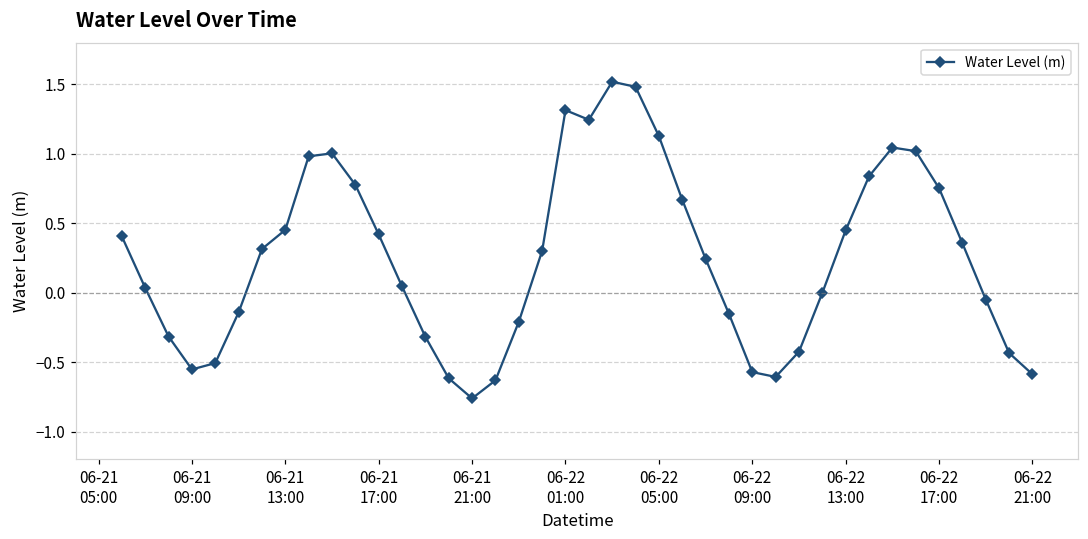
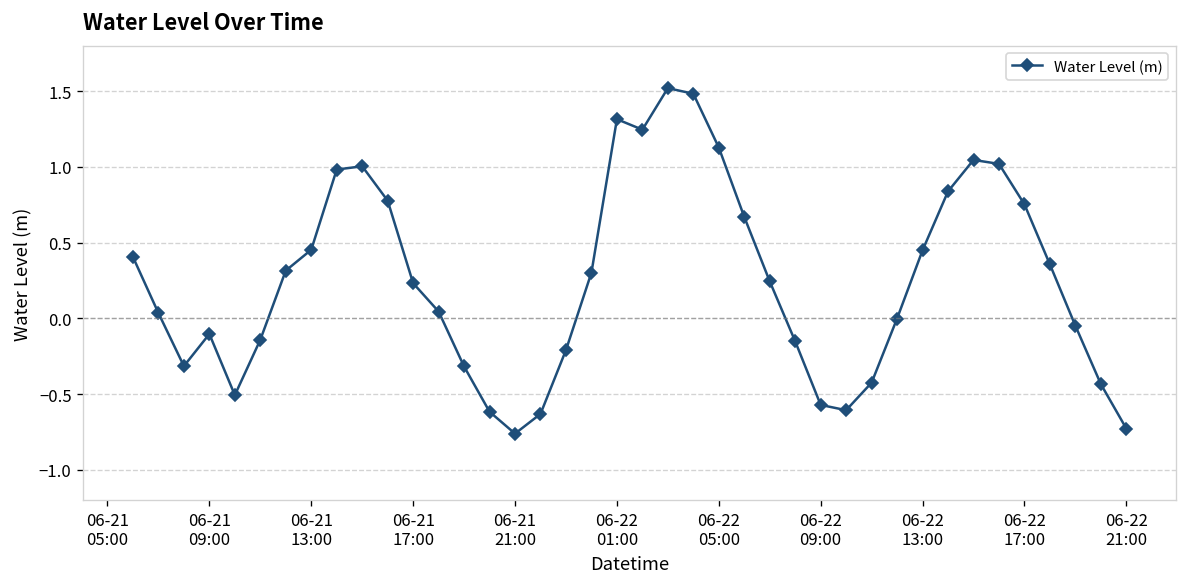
  {
-   "06-21 09:00": -0.55,
+   "06-21 09:00": -0.10,
    "06-21 13:00": 0.45,
-   "06-21 17:00": 0.42,
+   "06-21 17:00": 0.23,
    "06-21 21:00": -0.76,
    "06-22 01:00": 1.31,
    "06-22 05:00": 1.13,
    "06-22 09:00": -0.57,
    "06-22 13:00": 0.45,
    "06-22 17:00": 0.75,
-   "06-22 21:00": -0.59
+   "06-22 21:00": -0.73
  }
